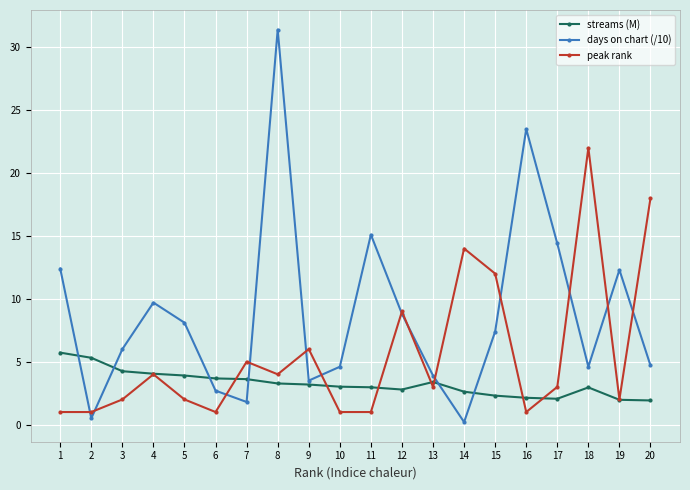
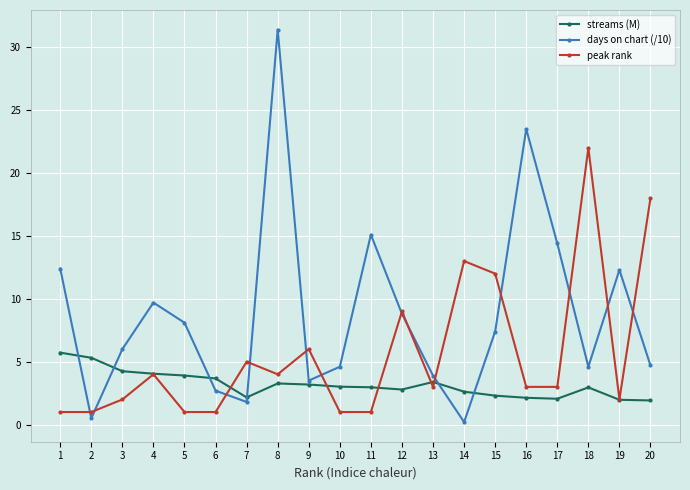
  {
    "streams (M)": {
      "1": 5.7,
      "2": 5.3,
      "3": 4.2,
      "5": 3.9,
      "6": 3.7,
-     "7": 3.6,
+     "7": 2.2,
      "8": 3.3,
      "9": 3.2,
      "10": 3.0,
      "11": 3.0,
      "12": 2.8,
      "13": 3.4,
      "14": 2.6,
      "15": 2.3,
      "16": 2.1,
      "17": 2.1,
      "18": 3.0,
      "20": 1.9
    },
    "days on chart (/10)": {
      "1": 12.4,
      "2": 0.5,
      "3": 6.0,
      "4": 9.7,
      "5": 8.1,
      "6": 2.7,
      "7": 1.8,
      "8": 31.4,
      "9": 3.5,
      "10": 4.6,
      "11": 15.1,
      "13": 3.9,
      "14": 0.2,
      "15": 7.4,
      "16": 23.5,
      "17": 14.4,
      "18": 4.6,
      "19": 12.3,
      "20": 4.7
    },
    "peak rank": {
      "1": 1,
      "2": 1,
      "3": 2,
-     "5": 2,
+     "5": 1,
      "6": 1,
      "7": 5,
      "8": 4,
      "9": 6,
      "10": 1,
      "11": 1,
      "13": 3,
-     "14": 14,
+     "14": 13,
      "15": 12,
-     "16": 1,
+     "16": 3,
      "17": 3,
      "18": 22,
      "20": 18
    }
  }
